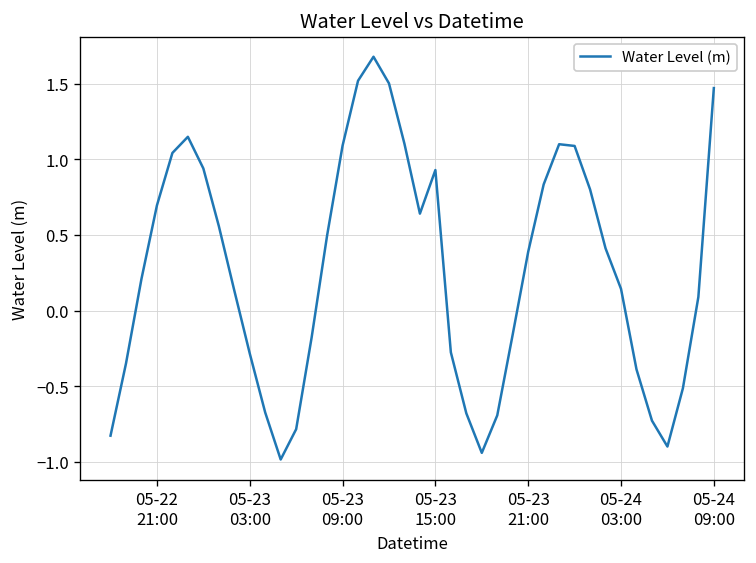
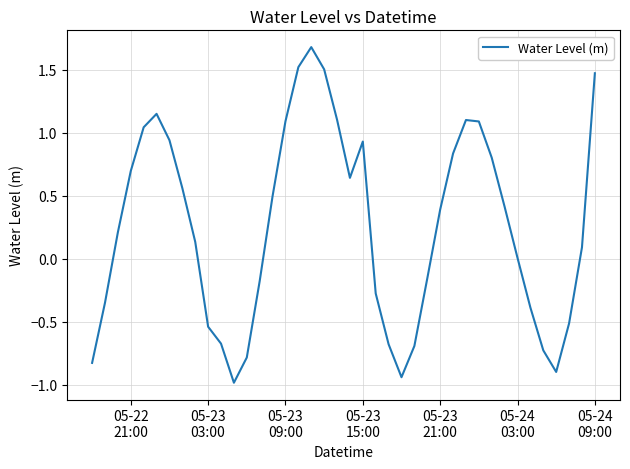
  {
    "05-22 21:00": 0.70,
-   "05-23 03:00": -0.28,
+   "05-23 03:00": -0.54,
    "05-23 09:00": 1.09,
    "05-23 15:00": 0.93,
    "05-23 21:00": 0.39,
-   "05-24 03:00": 0.14,
+   "05-24 03:00": 0.01,
    "05-24 09:00": 1.47
  }
